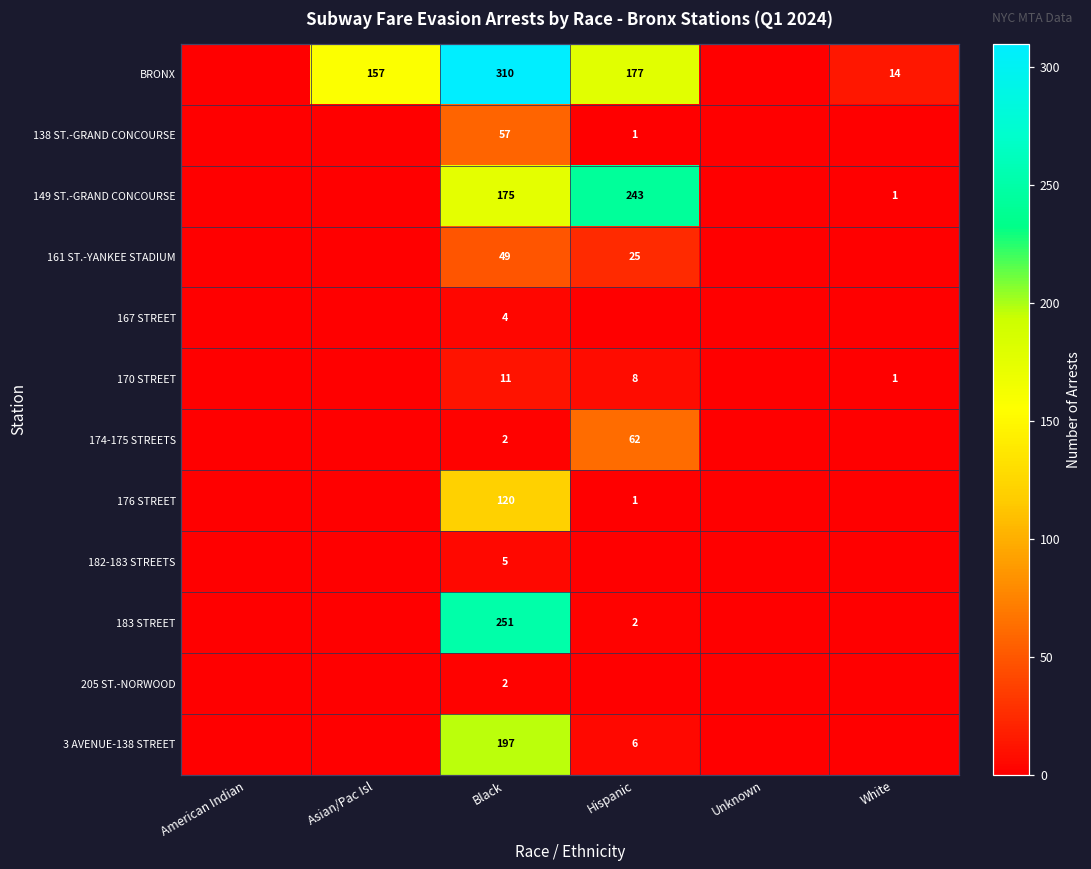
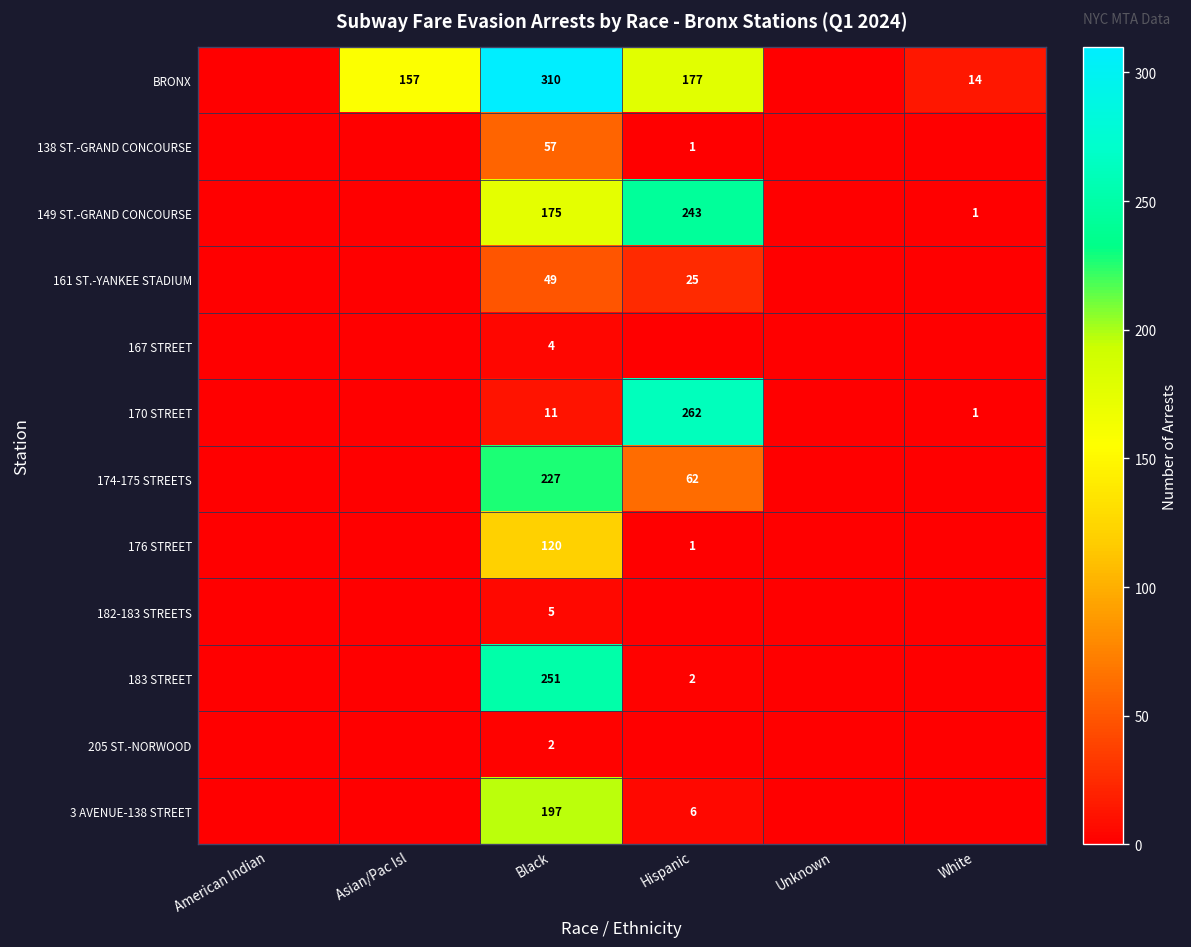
  {
    "BRONX": {
      "Asian/Pac Isl": 157,
      "Black": 310,
      "Hispanic": 177,
      "White": 14
    },
    "138 ST.-GRAND CONCOURSE": {
      "Black": 57,
      "Hispanic": 1
    },
    "149 ST.-GRAND CONCOURSE": {
      "Black": 175,
      "Hispanic": 243,
      "White": 1
    },
    "161 ST.-YANKEE STADIUM": {
      "Black": 49,
      "Hispanic": 25
    },
    "167 STREET": {
      "Black": 4
    },
    "170 STREET": {
      "Black": 11,
-     "Hispanic": 8,
+     "Hispanic": 262,
      "White": 1
    },
    "174-175 STREETS": {
-     "Black": 2,
+     "Black": 227,
      "Hispanic": 62
    },
    "176 STREET": {
      "Black": 120,
      "Hispanic": 1
    },
    "182-183 STREETS": {
      "Black": 5
    },
    "183 STREET": {
      "Black": 251,
      "Hispanic": 2
    },
    "205 ST.-NORWOOD": {
      "Black": 2
    },
    "3 AVENUE-138 STREET": {
      "Black": 197,
      "Hispanic": 6
    }
  }
